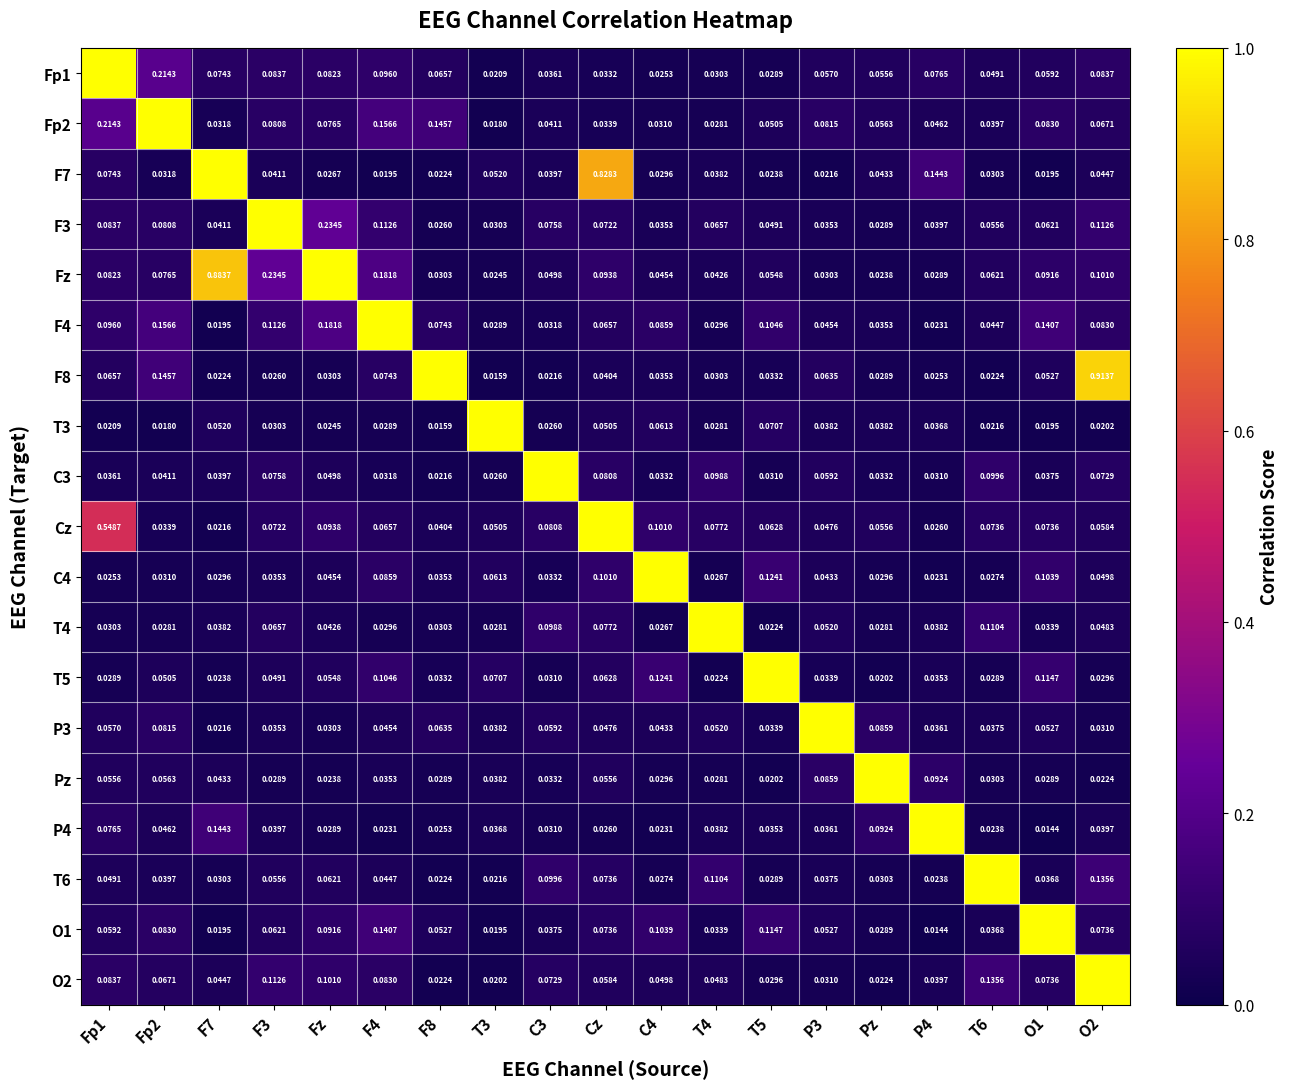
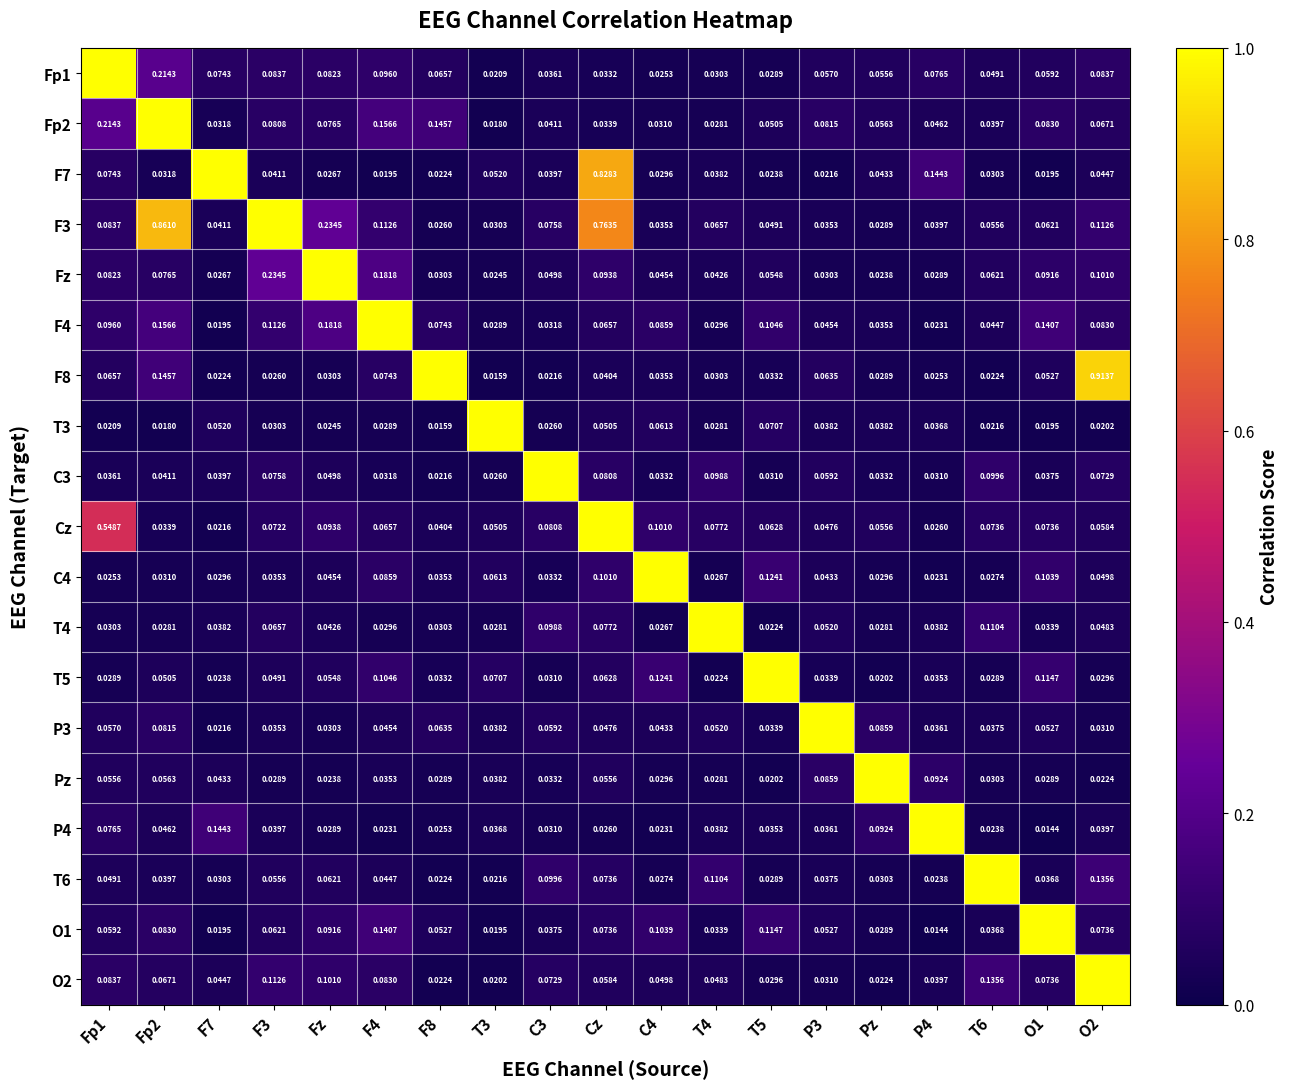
  {
    "F3": {
      "Fp1": 0.0837,
-     "Fp2": 0.0808,
+     "Fp2": 0.8610,
      "F7": 0.0411,
      "Fz": 0.2345,
      "F4": 0.1126,
      "F8": 0.0260,
      "T3": 0.0303,
      "C3": 0.0758,
-     "Cz": 0.0722,
+     "Cz": 0.7635,
      "C4": 0.0353,
      "T4": 0.0657,
      "T5": 0.0491,
      "P3": 0.0353,
      "Pz": 0.0289,
      "P4": 0.0397,
      "T6": 0.0556,
      "O1": 0.0621,
      "O2": 0.1126
    },
    "Fz": {
      "Fp1": 0.0823,
      "Fp2": 0.0765,
-     "F7": 0.8837,
+     "F7": 0.0267,
      "F3": 0.2345,
      "F4": 0.1818,
      "F8": 0.0303,
      "T3": 0.0245,
      "C3": 0.0498,
      "Cz": 0.0938,
      "C4": 0.0454,
      "T4": 0.0426,
      "T5": 0.0548,
      "P3": 0.0303,
      "Pz": 0.0238,
      "P4": 0.0289,
      "T6": 0.0621,
      "O1": 0.0916,
      "O2": 0.1010
    }
  }
